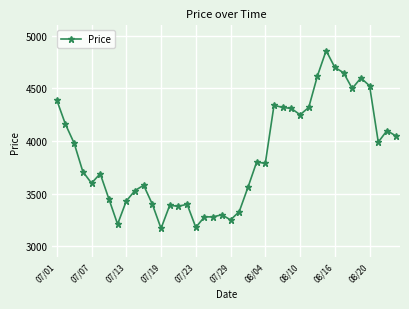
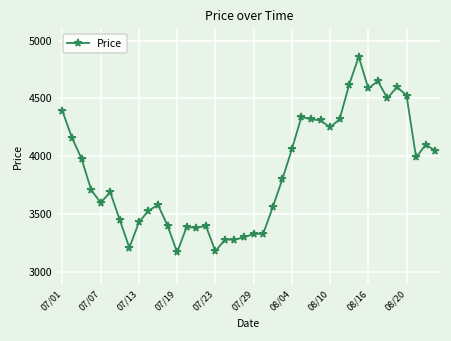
  {
    "07/01": 4390,
    "07/07": 3600,
    "07/13": 3430,
    "07/19": 3170,
    "07/23": 3180,
-   "07/29": 3250,
-   "08/04": 3790,
+   "07/29": 3330,
+   "08/04": 4060,
    "08/10": 4250,
-   "08/16": 4700,
+   "08/16": 4590,
    "08/20": 4530
  }
